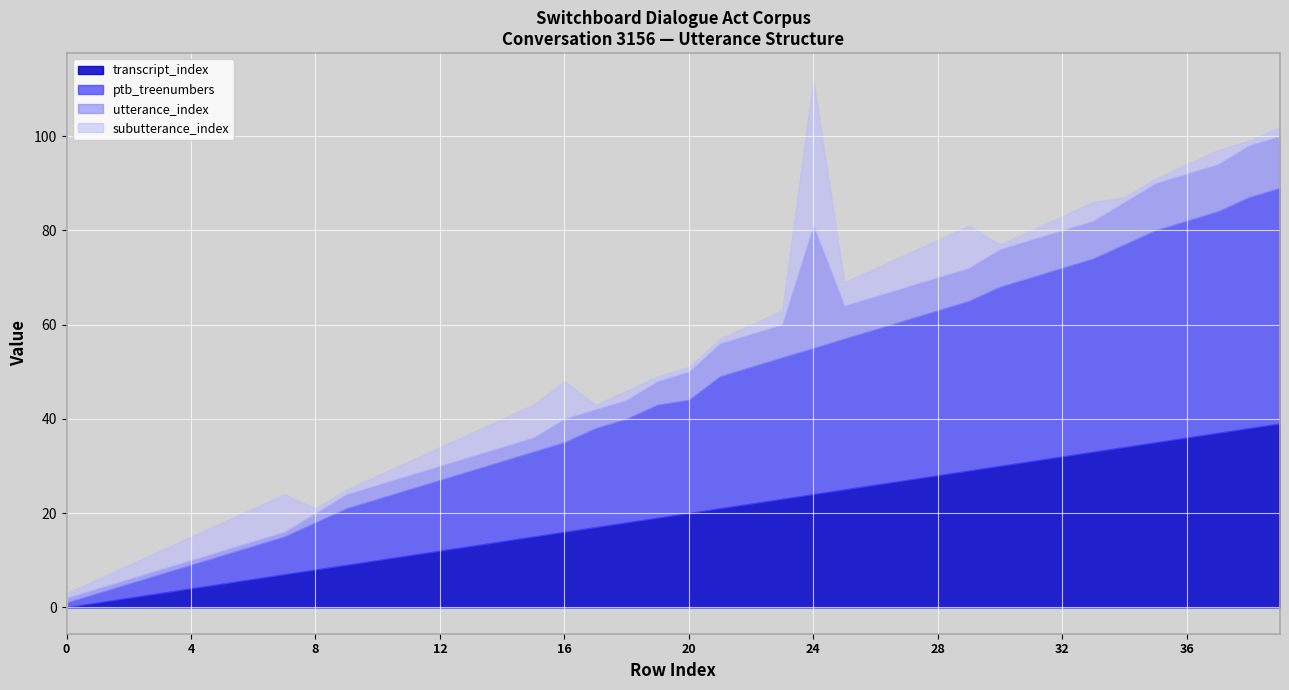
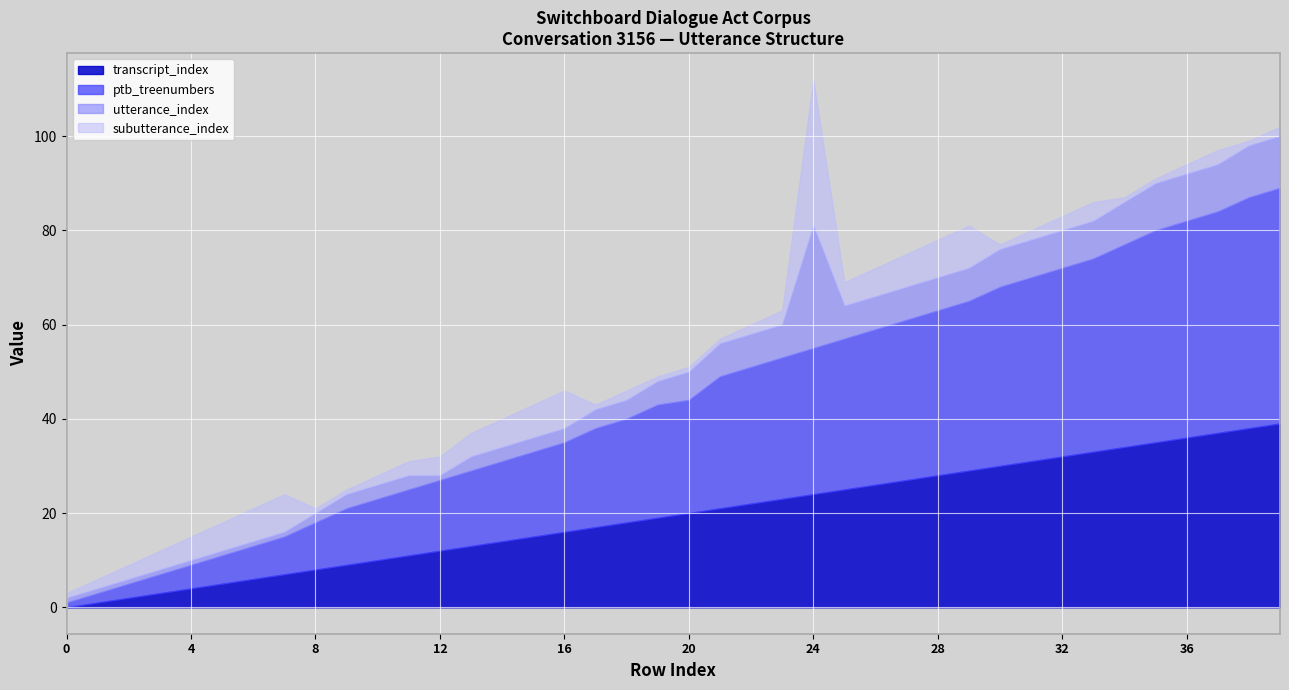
  {
    "transcript_index": {
      "0": 0,
      "4": 4,
      "8": 8,
      "12": 12,
      "16": 16,
      "20": 20,
      "24": 24,
      "28": 28,
      "32": 32,
      "36": 36
    },
    "ptb_treenumbers": {
      "0": 1,
      "4": 5,
      "8": 10,
      "12": 15,
      "16": 19,
      "20": 24,
      "24": 31,
      "28": 35,
      "32": 40,
      "36": 46
    },
    "utterance_index": {
      "0": 1,
      "4": 1,
      "8": 2,
-     "12": 3,
-     "16": 5,
+     "12": 1,
+     "16": 3,
      "20": 6,
      "24": 26,
      "28": 7,
      "32": 8,
      "36": 10
    },
    "subutterance_index": {
      "0": 1,
      "4": 5,
      "8": 1,
      "12": 4,
      "16": 8,
      "20": 1,
      "24": 31,
      "28": 8,
      "32": 3,
      "36": 2
    }
  }
